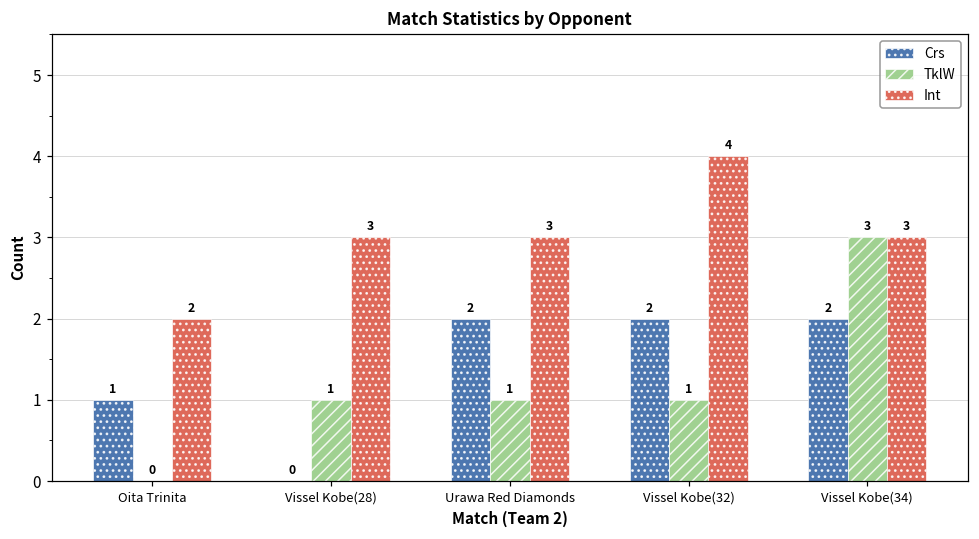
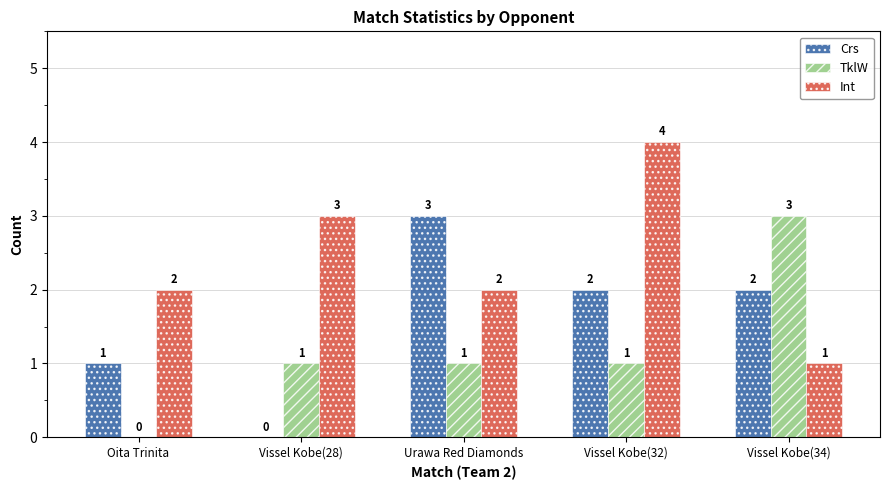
  {
    "Crs": {
      "Oita Trinita": 1,
      "Vissel Kobe(28)": 0,
-     "Urawa Red Diamonds": 2,
+     "Urawa Red Diamonds": 3,
      "Vissel Kobe(32)": 2,
      "Vissel Kobe(34)": 2
    },
    "TklW": {
      "Oita Trinita": 0,
      "Vissel Kobe(28)": 1,
      "Urawa Red Diamonds": 1,
      "Vissel Kobe(32)": 1,
      "Vissel Kobe(34)": 3
    },
    "Int": {
      "Oita Trinita": 2,
      "Vissel Kobe(28)": 3,
-     "Urawa Red Diamonds": 3,
+     "Urawa Red Diamonds": 2,
      "Vissel Kobe(32)": 4,
-     "Vissel Kobe(34)": 3
+     "Vissel Kobe(34)": 1
    }
  }
